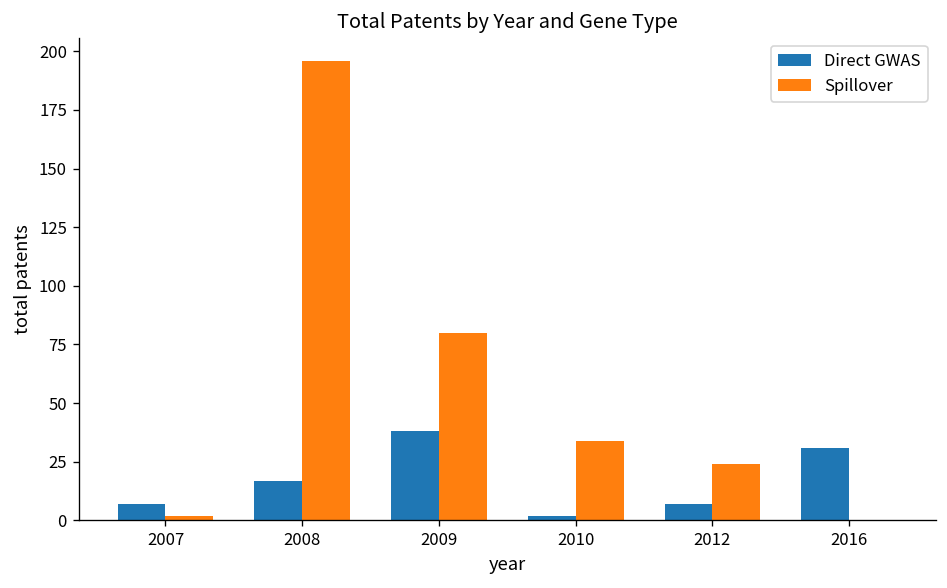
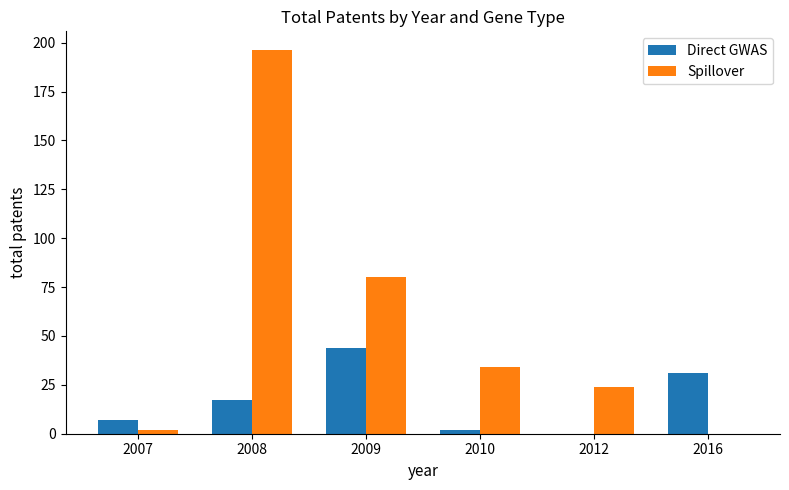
  {
    "Direct GWAS": {
      "2007": 7,
      "2008": 17,
-     "2009": 38,
+     "2009": 44,
      "2010": 2,
-     "2012": 7,
+     "2012": 0,
      "2016": 31
    },
    "Spillover": {
      "2007": 2,
      "2008": 196,
      "2009": 80,
      "2010": 34,
      "2012": 24,
      "2016": 0
    }
  }
